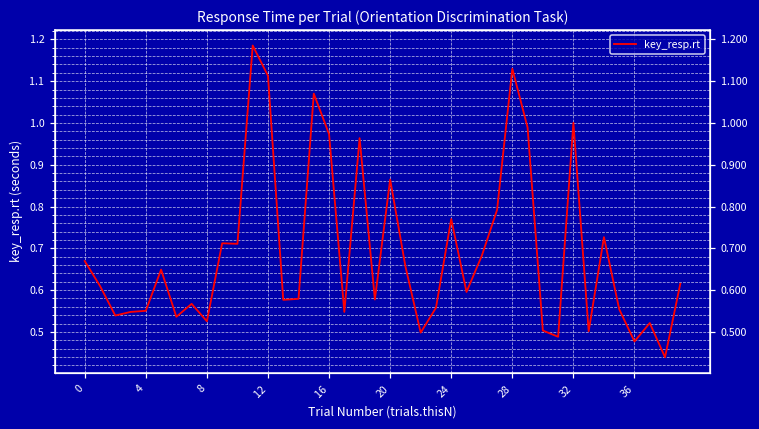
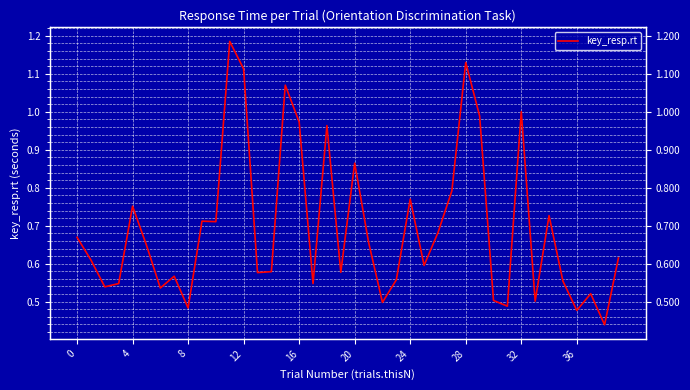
  {
    "0": 0.67,
-   "4": 0.55,
-   "8": 0.53,
+   "4": 0.75,
+   "8": 0.48,
    "12": 1.11,
    "16": 0.97,
    "20": 0.86,
    "24": 0.77,
    "28": 1.13,
    "32": 1.00,
    "36": 0.48
  }
